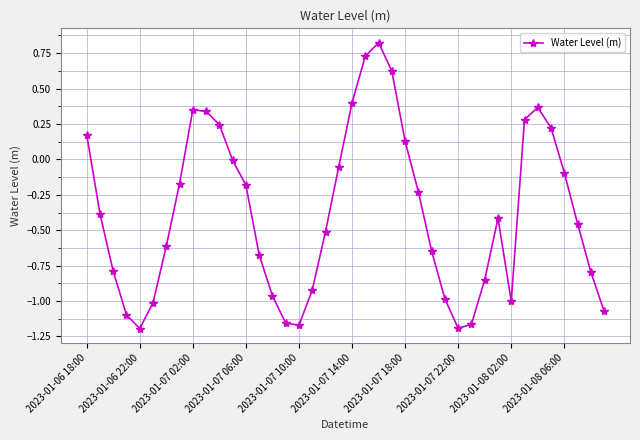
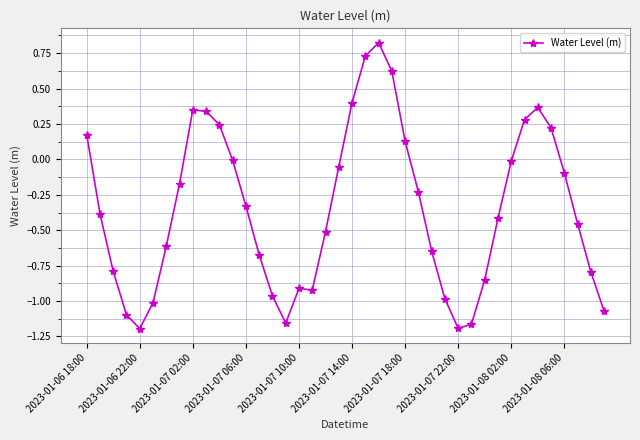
  {
    "2023-01-06 18:00": 0.18,
    "2023-01-06 22:00": -1.19,
    "2023-01-07 02:00": 0.35,
-   "2023-01-07 06:00": -0.18,
-   "2023-01-07 10:00": -1.17,
+   "2023-01-07 06:00": -0.33,
+   "2023-01-07 10:00": -0.91,
    "2023-01-07 14:00": 0.40,
    "2023-01-07 18:00": 0.13,
    "2023-01-07 22:00": -1.19,
-   "2023-01-08 02:00": -1.00,
+   "2023-01-08 02:00": -0.01,
    "2023-01-08 06:00": -0.09
  }
